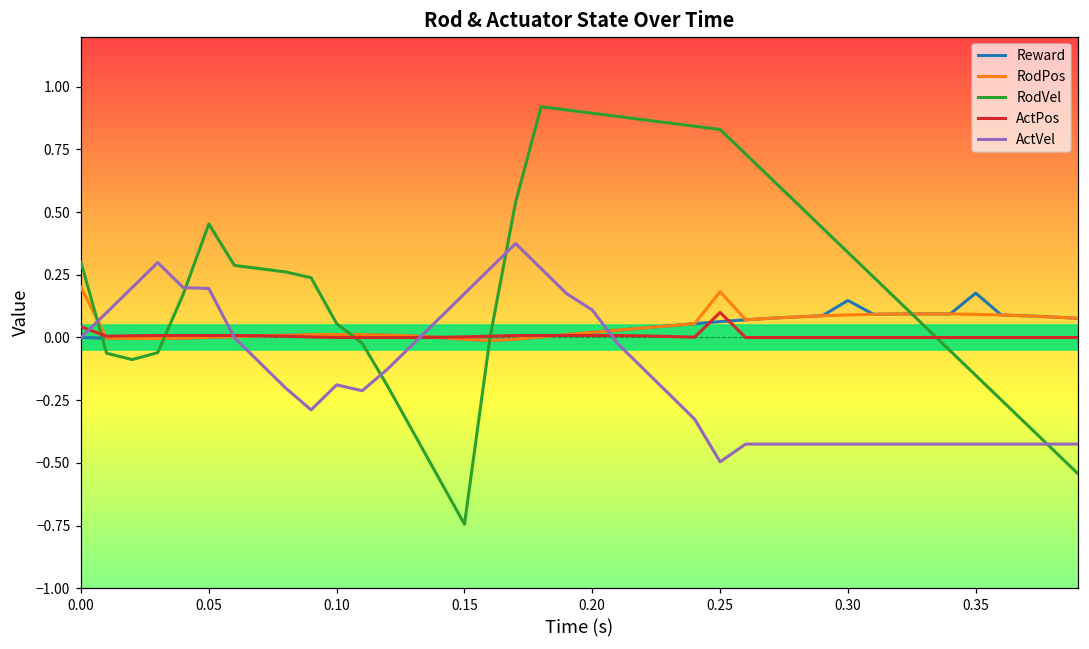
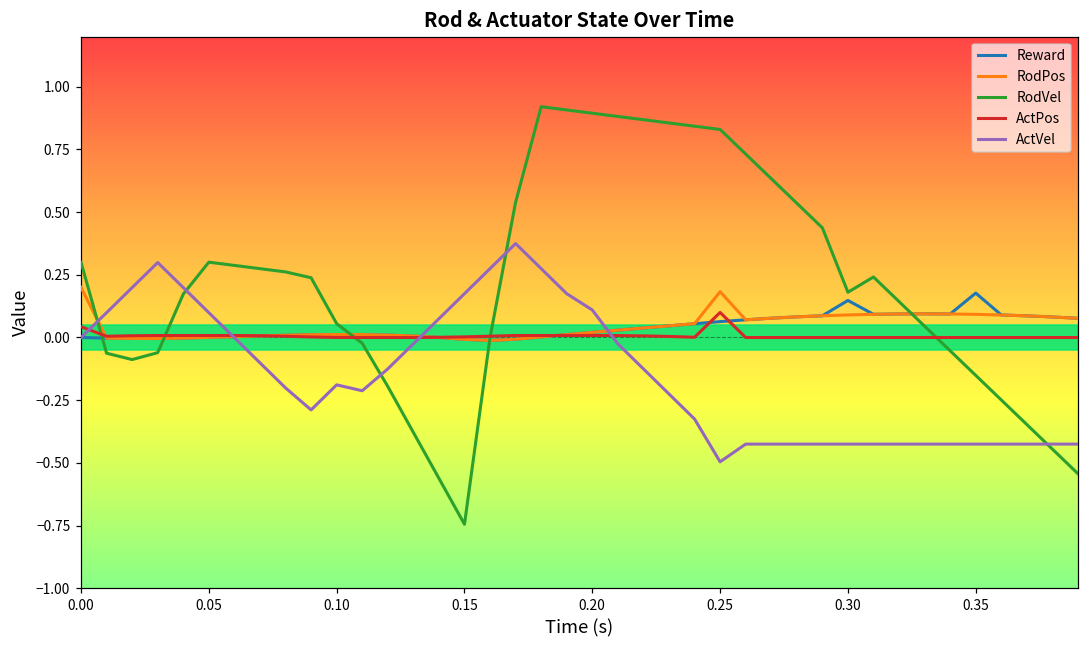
  {
    "Reward": {
      "0.25": 0.06,
      "0.30": 0.15,
      "0.35": 0.18
    },
    "RodPos": {
      "0.00": 0.20,
      "0.25": 0.18,
      "0.30": 0.09,
      "0.35": 0.09
    },
    "RodVel": {
      "0.00": 0.30,
-     "0.05": 0.45,
+     "0.05": 0.30,
      "0.10": 0.06,
      "0.15": -0.74,
      "0.20": 0.89,
      "0.25": 0.83,
-     "0.30": 0.34,
+     "0.30": 0.18,
      "0.35": -0.15
    },
    "ActPos": {
      "0.00": 0.04,
      "0.10": 0.00,
      "0.20": 0.01,
      "0.25": 0.10,
      "0.30": 0.00,
      "0.35": 0.00
    },
    "ActVel": {
-     "0.05": 0.20,
+     "0.05": 0.10,
      "0.10": -0.19,
      "0.15": 0.17,
      "0.20": 0.11,
      "0.25": -0.50,
      "0.30": -0.43,
      "0.35": -0.43
    }
  }
